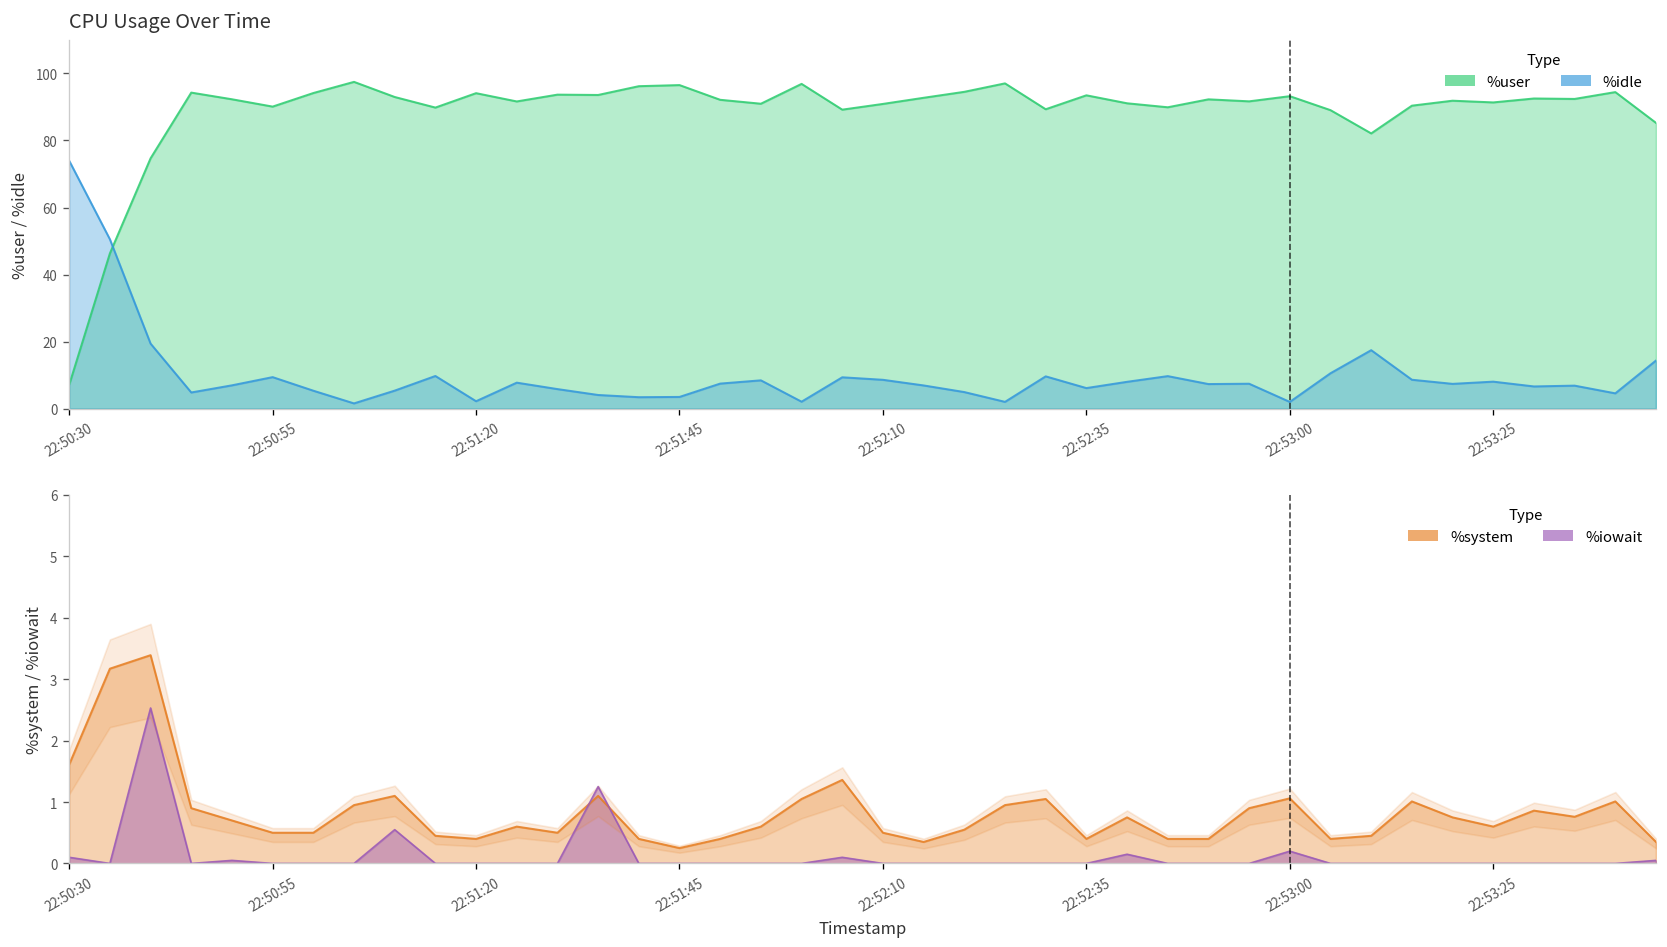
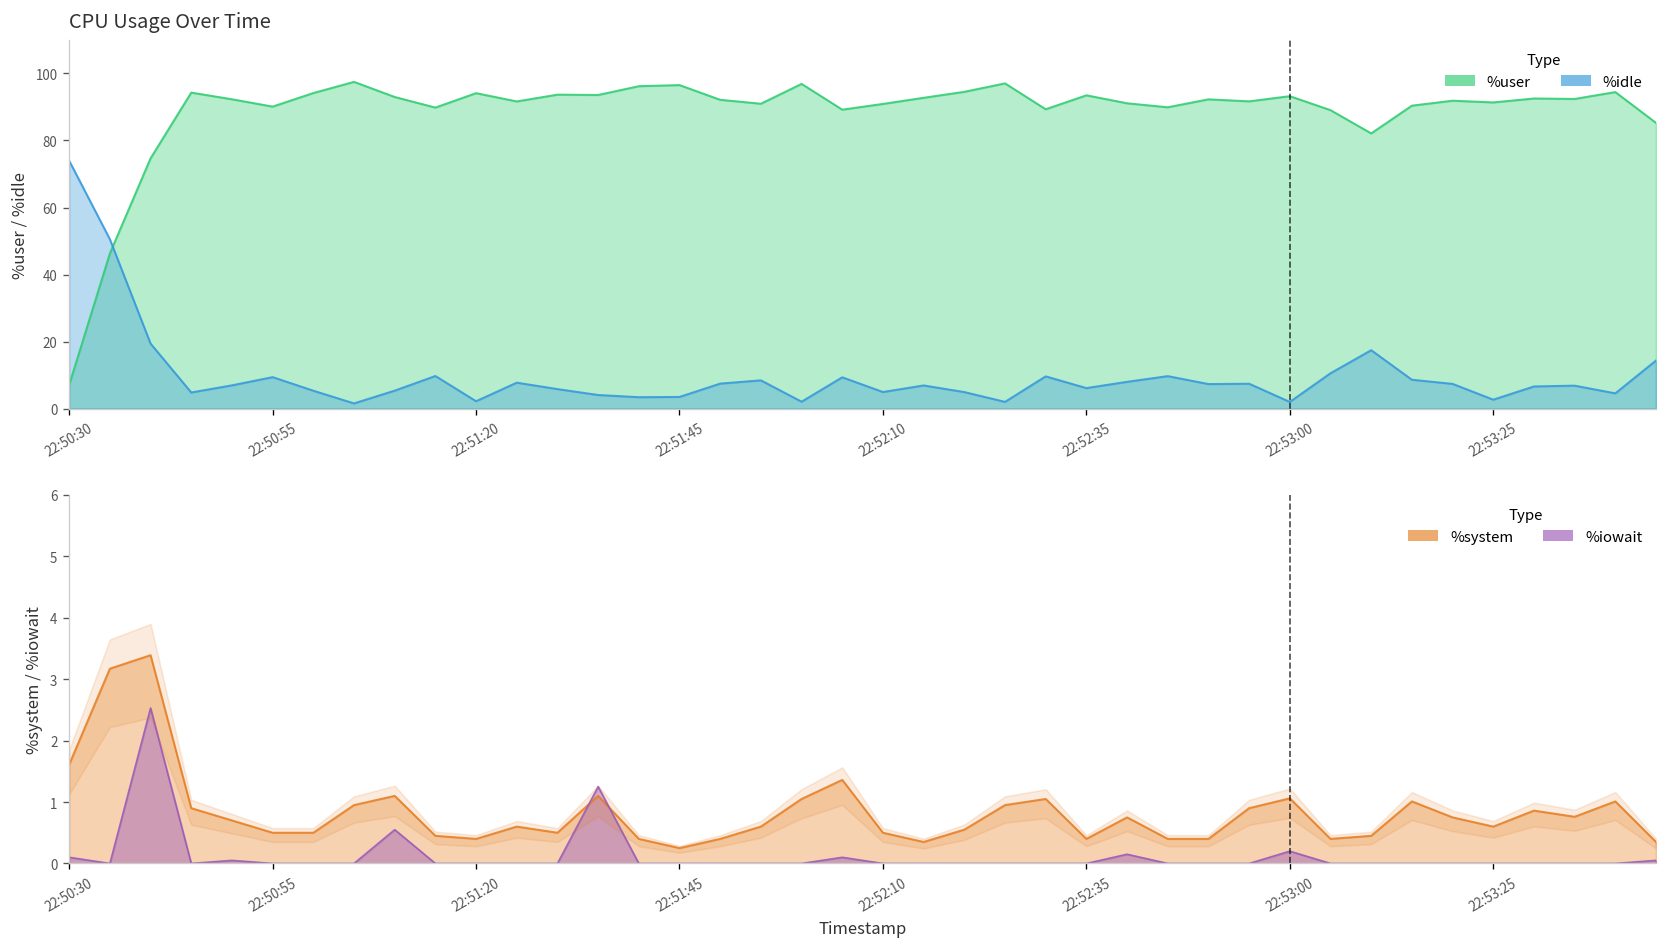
  {
    "CPU Usage Over Time": {
      "%user": {
        "22:50:30": 7,
        "22:50:55": 90,
        "22:51:20": 94,
        "22:51:45": 97,
        "22:52:10": 91,
        "22:52:35": 93,
        "22:53:00": 93,
        "22:53:25": 91
      },
      "%idle": {
        "22:50:30": 74,
        "22:50:55": 9,
        "22:51:20": 2,
        "22:51:45": 3,
-       "22:52:10": 9,
+       "22:52:10": 5,
        "22:52:35": 6,
        "22:53:00": 2,
-       "22:53:25": 8
+       "22:53:25": 3
      }
    }
  }
